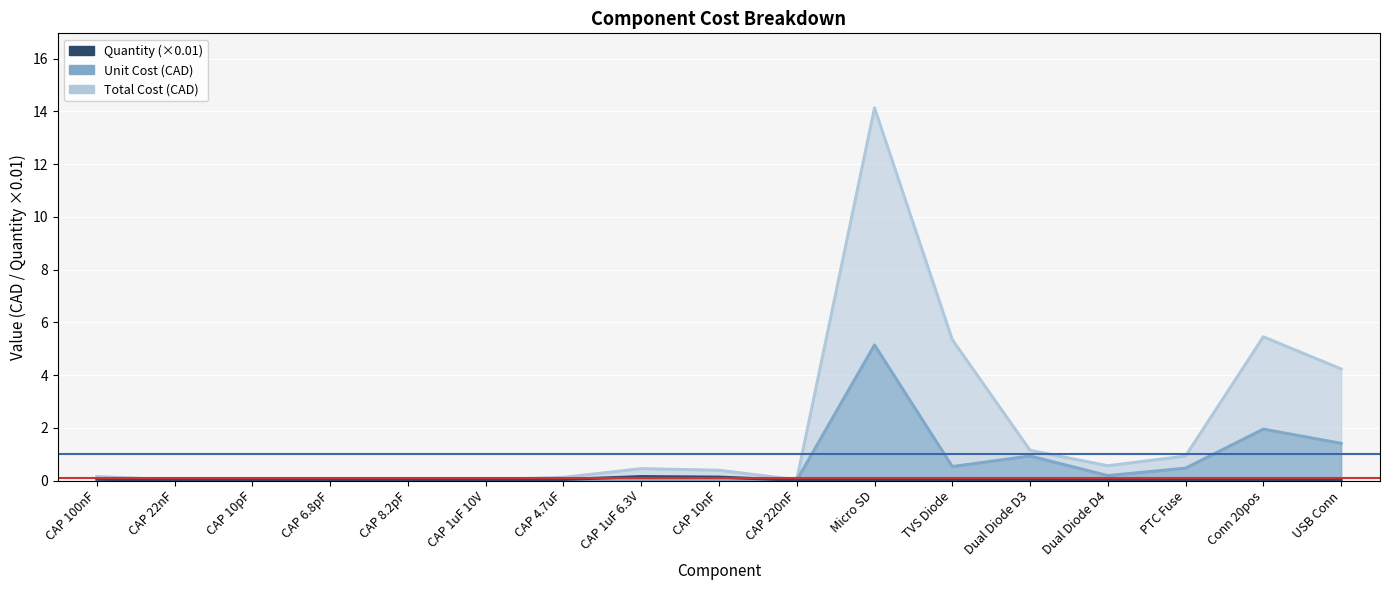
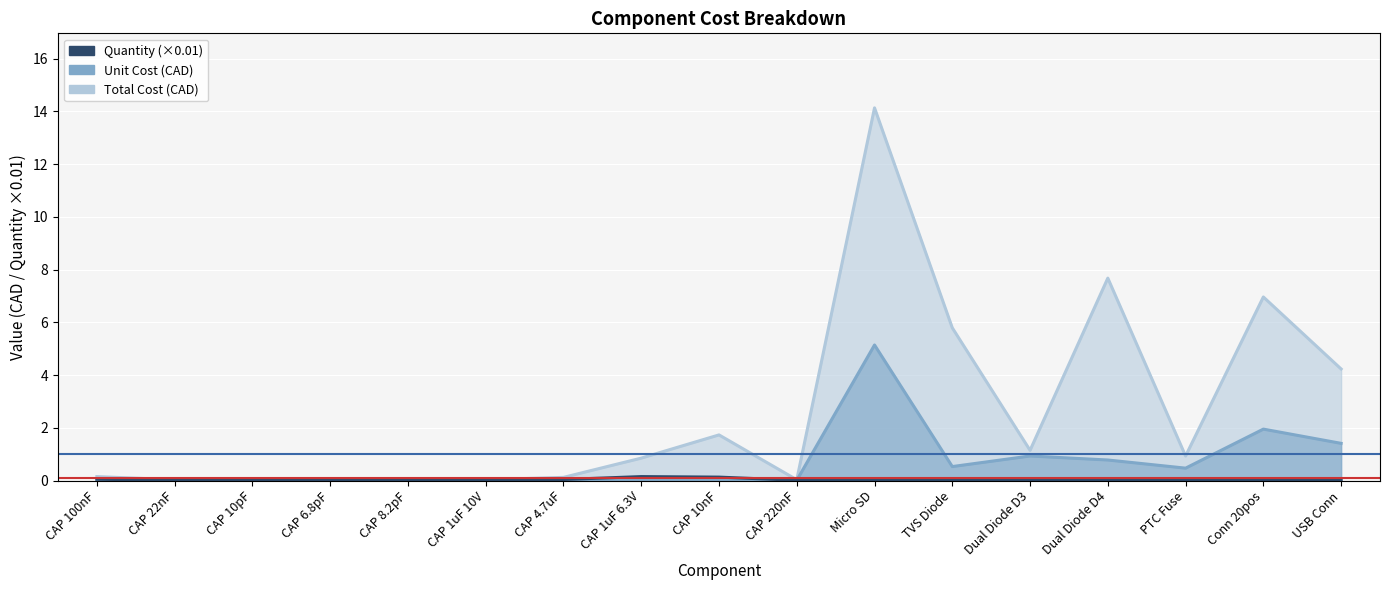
  {
    "Total Cost (CAD)": {
      "CAP 100nF": 0.2,
-     "CAP 1uF 6.3V": 0.5,
-     "CAP 10nF": 0.4,
+     "CAP 1uF 6.3V": 0.9,
+     "CAP 10nF": 1.7,
      "Micro SD": 14.1,
-     "TVS Diode": 5.3,
+     "TVS Diode": 5.8,
      "Dual Diode D3": 1.1,
-     "Dual Diode D4": 0.6,
+     "Dual Diode D4": 7.7,
      "PTC Fuse": 0.9,
-     "Conn 20pos": 5.5,
+     "Conn 20pos": 7.0,
      "USB Conn": 4.2
    },
    "Unit Cost (CAD)": {
      "CAP 1uF 6.3V": 0.0,
      "CAP 10nF": 0.0,
      "Micro SD": 5.1,
      "TVS Diode": 0.5,
      "Dual Diode D3": 0.9,
-     "Dual Diode D4": 0.2,
+     "Dual Diode D4": 0.8,
      "PTC Fuse": 0.5,
      "Conn 20pos": 2.0,
      "USB Conn": 1.4
    },
    "Quantity (×0.01)": {
      "CAP 1uF 6.3V": 0.2,
      "CAP 10nF": 0.1,
      "Micro SD": 0.0,
      "TVS Diode": 0.0,
      "Dual Diode D3": 0.0,
      "Dual Diode D4": 0.0,
      "PTC Fuse": 0.0,
      "Conn 20pos": 0.0,
      "USB Conn": 0.0
    }
  }
